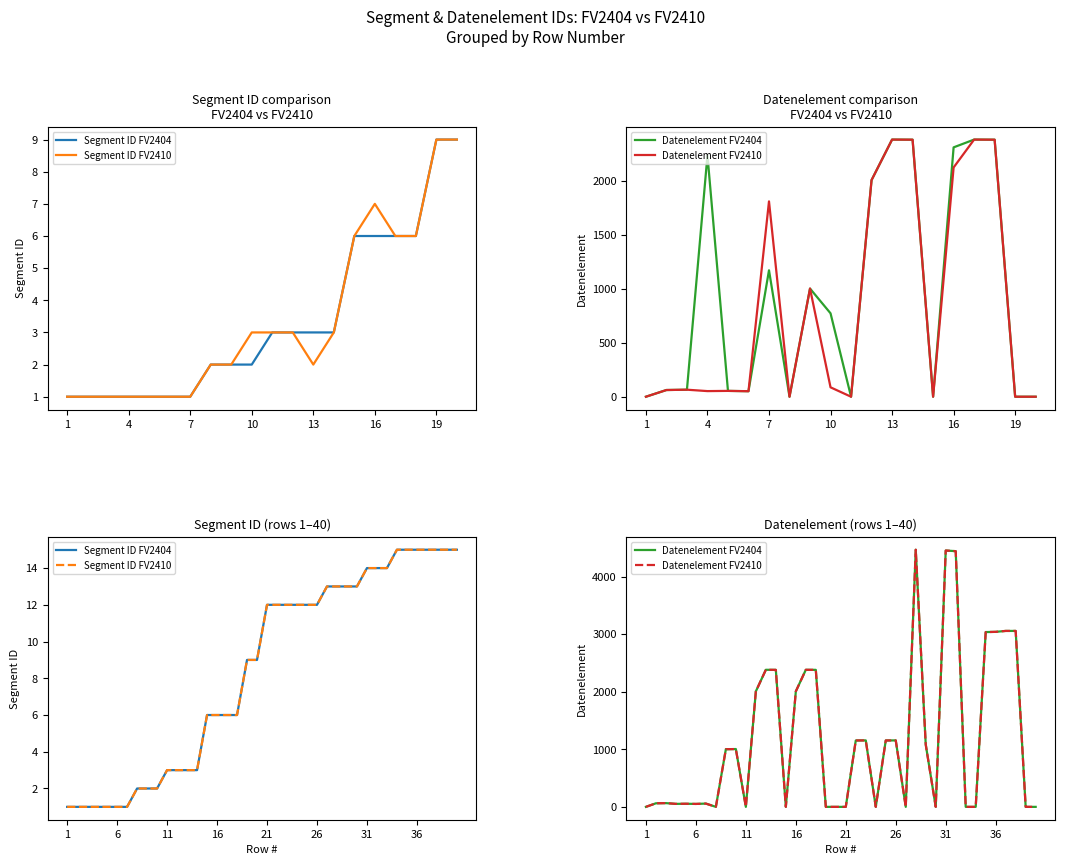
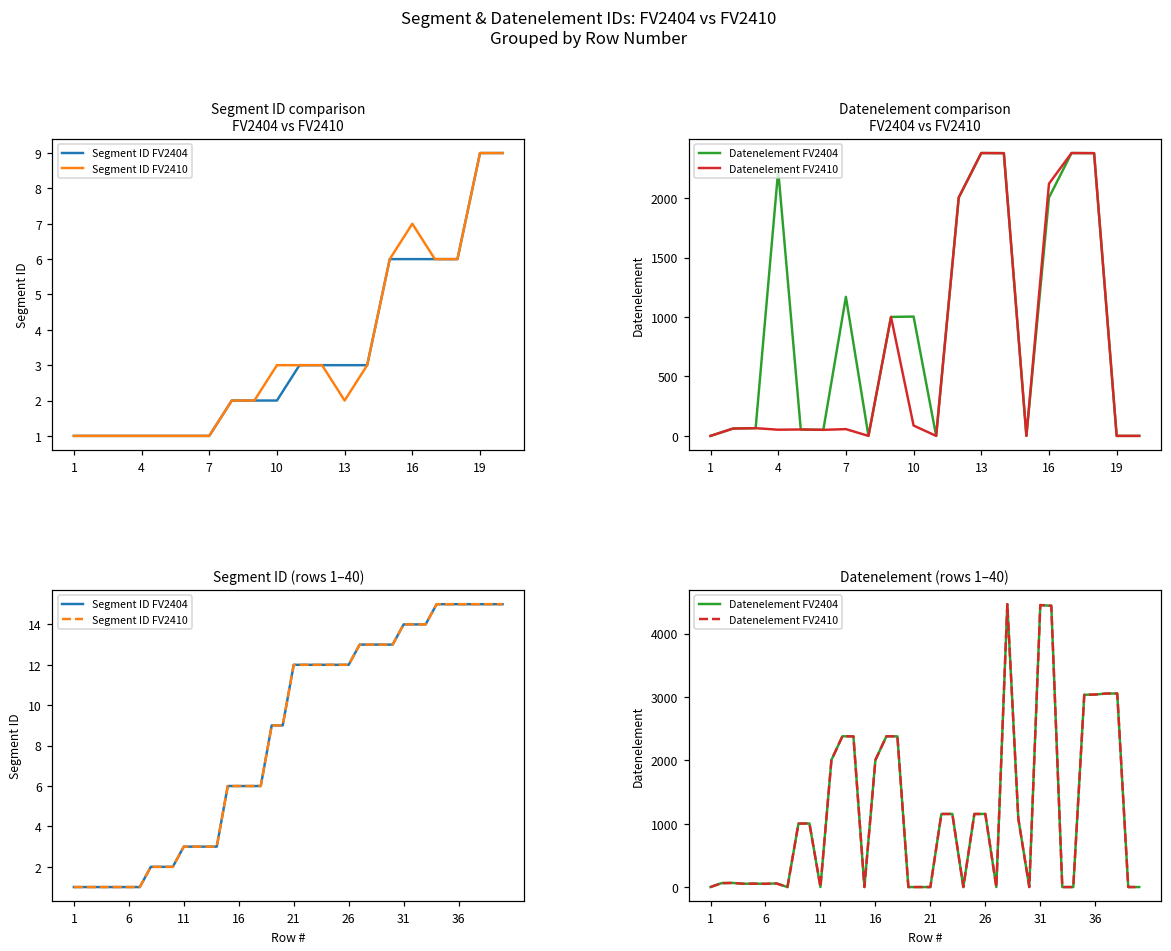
  {
    "Segment ID comparison FV2404 vs FV2410": {
      "Segment ID FV2404": {
        "10": 2.0,
        "13": 3.0,
        "16": 6.0
      },
      "Segment ID FV2410": {
        "10": 3.0,
        "13": 2.0,
        "16": 7.0
      }
    },
    "Datenelement comparison FV2404 vs FV2410": {
      "Datenelement FV2404": {
        "7": 1170,
-       "10": 770,
-       "16": 2310
+       "10": 1000,
+       "16": 2010
      },
      "Datenelement FV2410": {
        "4": 50,
-       "7": 1810,
+       "7": 60,
        "10": 90,
        "16": 2120
      }
    }
  }
